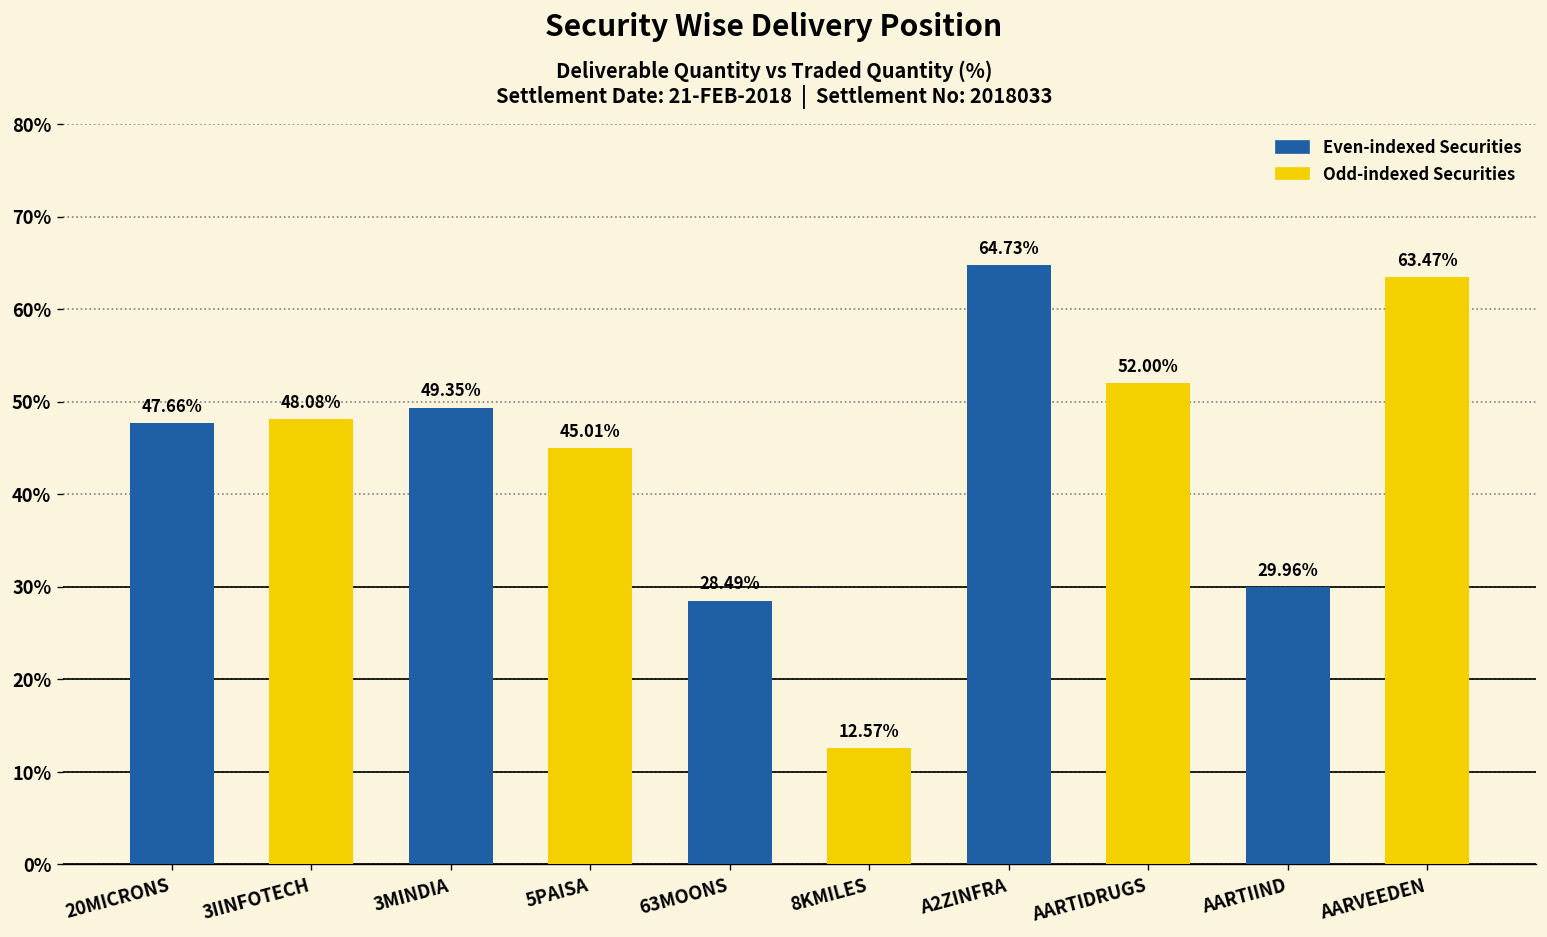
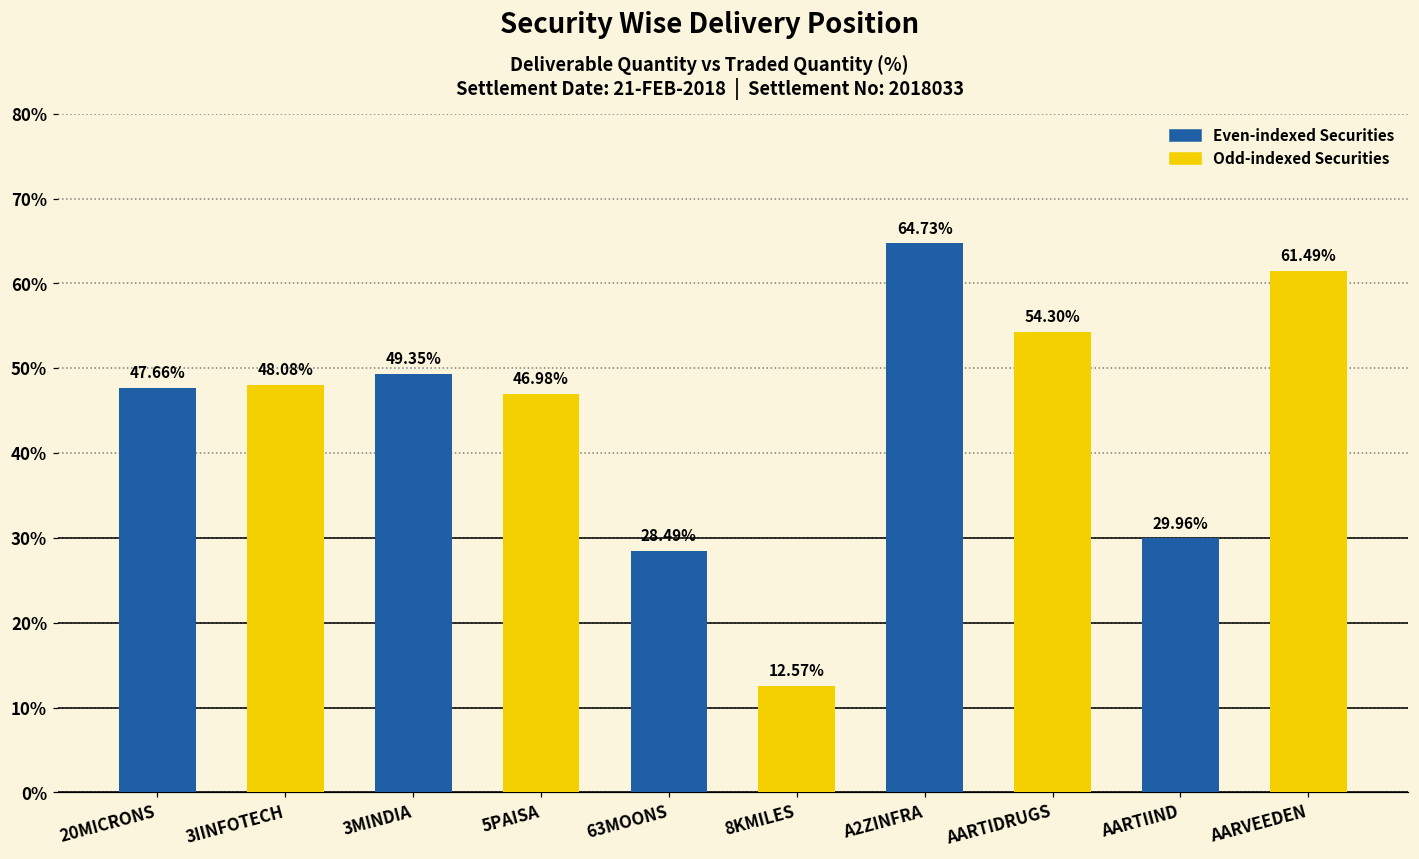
  {
    "20MICRONS": "47.66%",
    "3IINFOTECH": "48.08%",
    "3MINDIA": "49.35%",
-   "5PAISA": "45.01%",
+   "5PAISA": "46.98%",
    "63MOONS": "28.49%",
    "8KMILES": "12.57%",
    "A2ZINFRA": "64.73%",
-   "AARTIDRUGS": "52.00%",
+   "AARTIDRUGS": "54.30%",
    "AARTIIND": "29.96%",
-   "AARVEEDEN": "63.47%"
+   "AARVEEDEN": "61.49%"
  }
